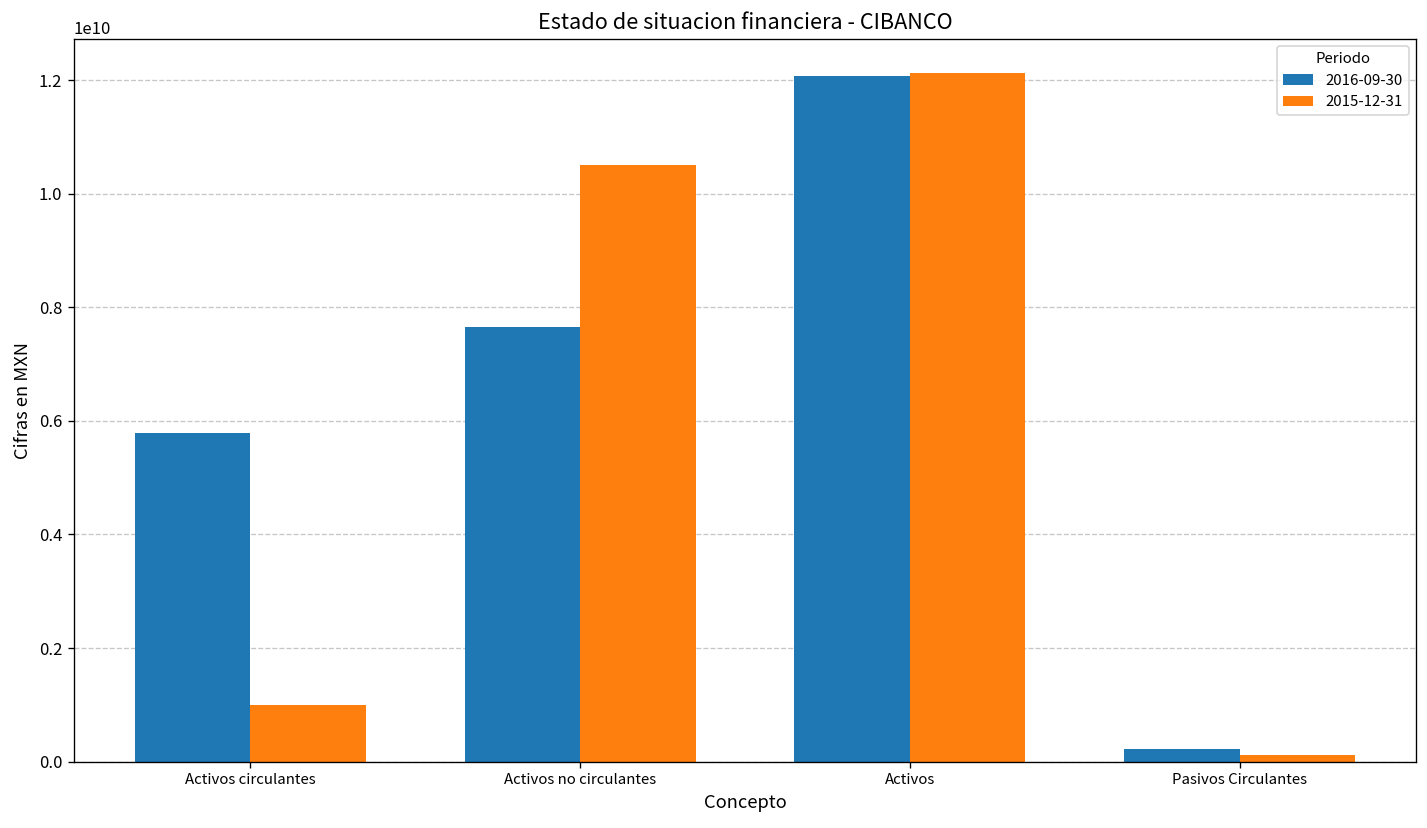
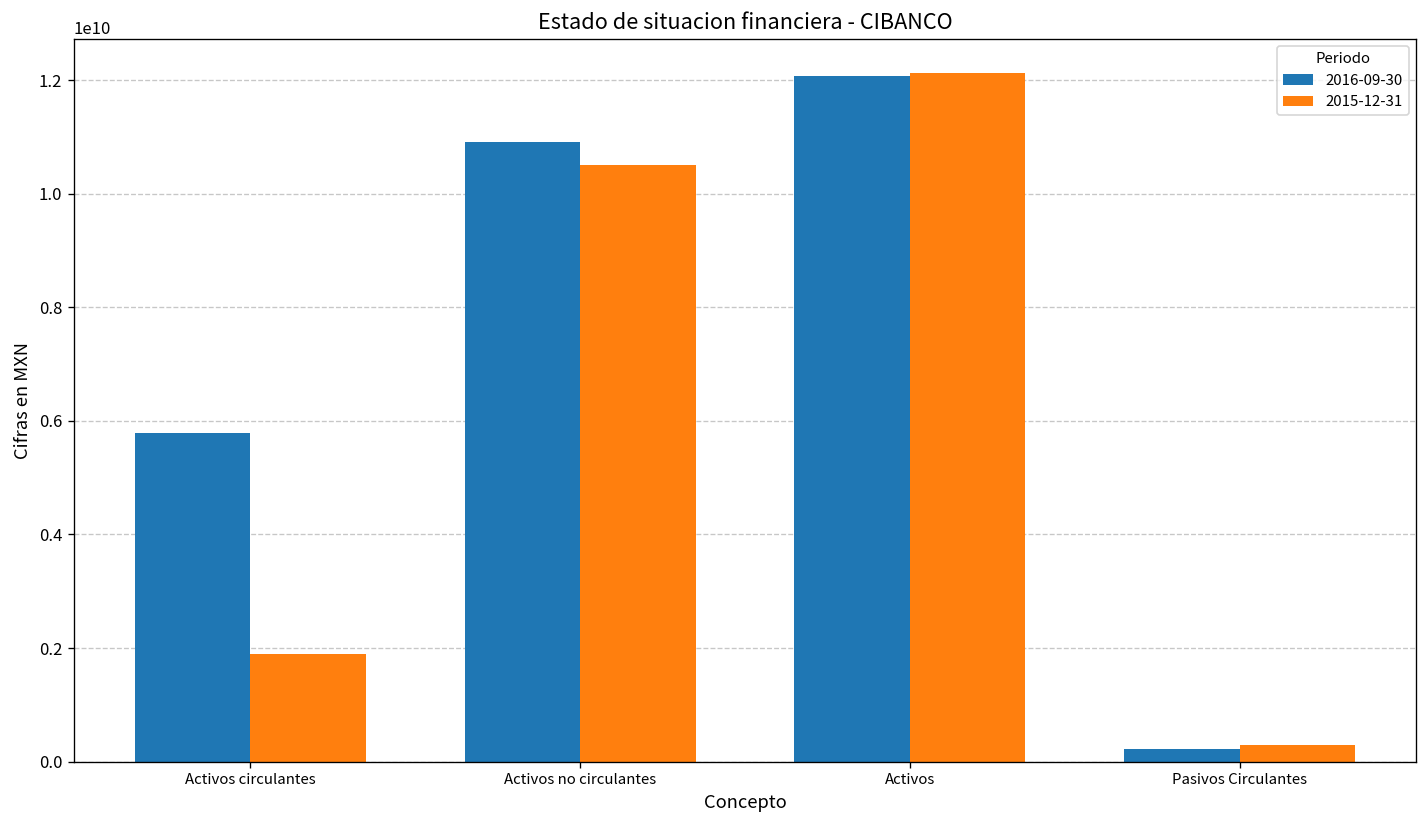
  {
    "2016-09-30": {
      "Activos circulantes": 5800000000,
-     "Activos no circulantes": 7600000000,
+     "Activos no circulantes": 10900000000,
      "Activos": 12100000000,
      "Pasivos Circulantes": 200000000
    },
    "2015-12-31": {
-     "Activos circulantes": 1000000000,
+     "Activos circulantes": 1900000000,
      "Activos no circulantes": 10500000000,
      "Activos": 12100000000,
-     "Pasivos Circulantes": 100000000
+     "Pasivos Circulantes": 300000000
    }
  }
